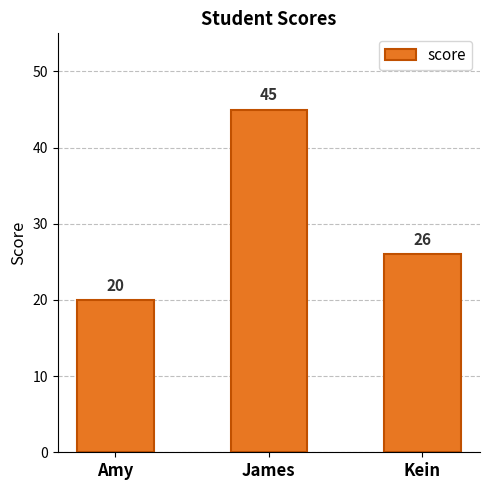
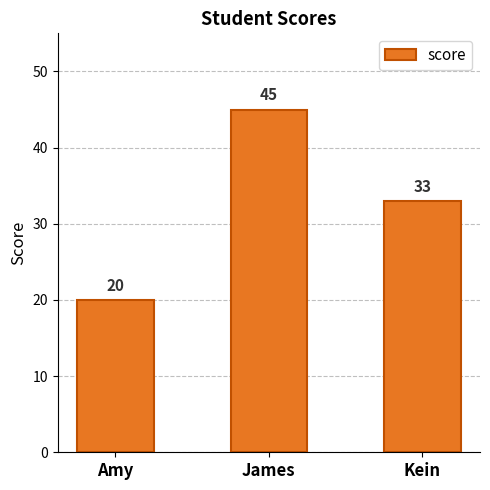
  {
    "Amy": 20,
    "James": 45,
-   "Kein": 26
+   "Kein": 33
  }
